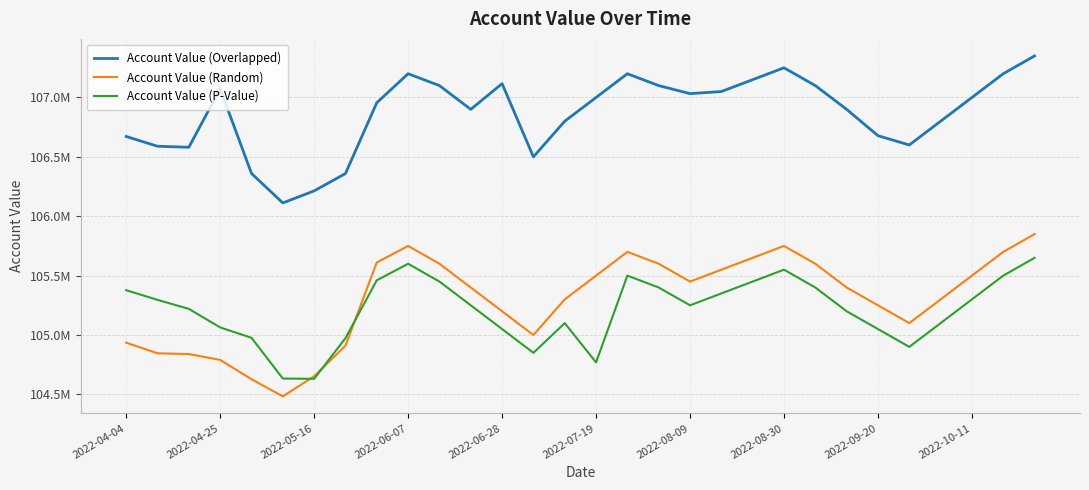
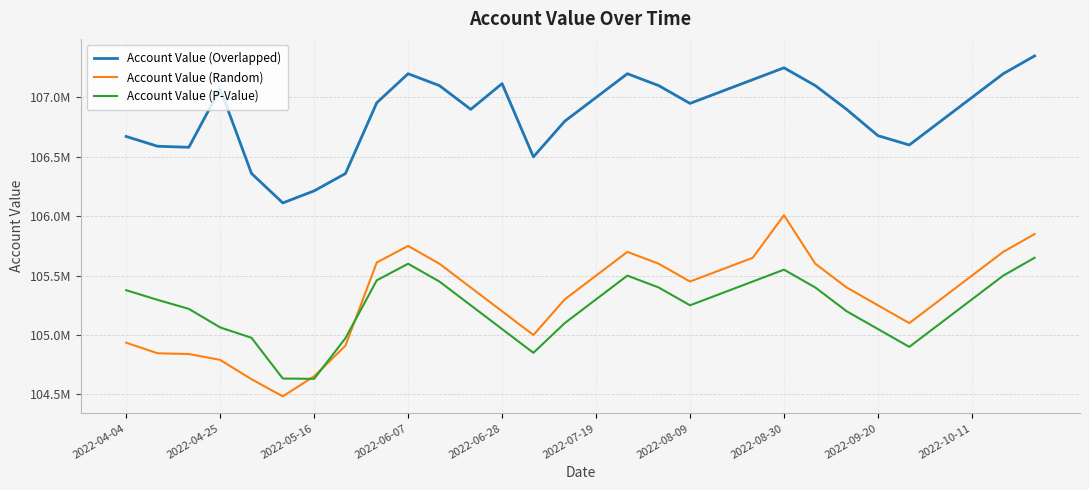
  {
    "Account Value (Overlapped)": {
      "2022-04-04": 106670000,
      "2022-05-16": 106210000,
      "2022-06-07": 107200000,
      "2022-06-28": 107120000,
      "2022-07-19": 107000000,
-     "2022-08-09": 107030000,
+     "2022-08-09": 106950000,
      "2022-08-30": 107250000,
      "2022-09-20": 106680000,
      "2022-10-11": 107000000
    },
    "Account Value (Random)": {
      "2022-04-04": 104940000,
      "2022-04-25": 104790000,
      "2022-06-07": 105750000,
      "2022-06-28": 105200000,
      "2022-07-19": 105500000,
      "2022-08-09": 105450000,
-     "2022-08-30": 105750000,
+     "2022-08-30": 106010000,
      "2022-09-20": 105250000,
      "2022-10-11": 105500000
    },
    "Account Value (P-Value)": {
      "2022-04-04": 105380000,
      "2022-04-25": 105060000,
      "2022-06-07": 105600000,
      "2022-06-28": 105050000,
-     "2022-07-19": 104770000,
+     "2022-07-19": 105300000,
      "2022-08-09": 105250000,
      "2022-08-30": 105550000,
      "2022-09-20": 105050000,
      "2022-10-11": 105300000
    }
  }
